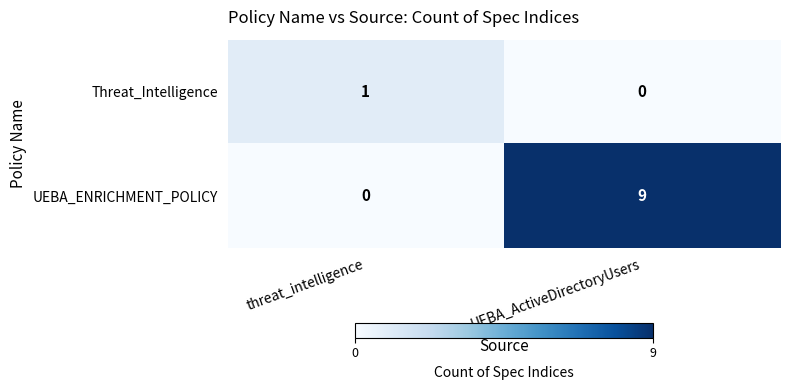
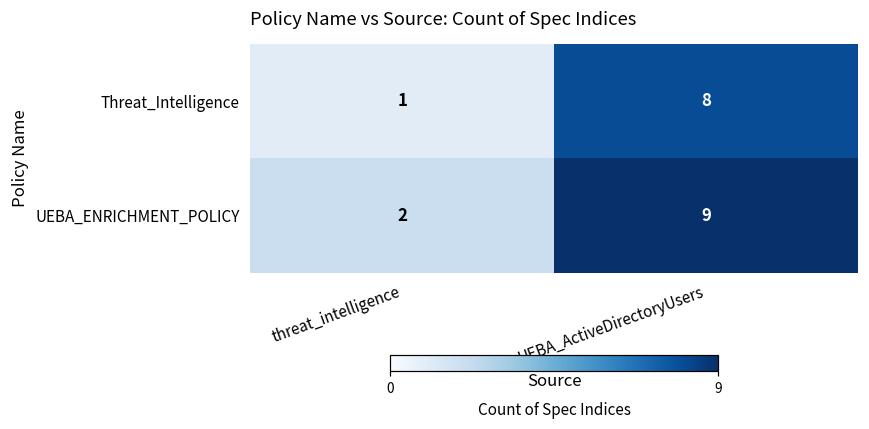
  {
    "Threat_Intelligence": {
      "threat_intelligence": 1,
-     "UEBA_ActiveDirectoryUsers": 0
+     "UEBA_ActiveDirectoryUsers": 8
    },
    "UEBA_ENRICHMENT_POLICY": {
-     "threat_intelligence": 0,
+     "threat_intelligence": 2,
      "UEBA_ActiveDirectoryUsers": 9
    }
  }
